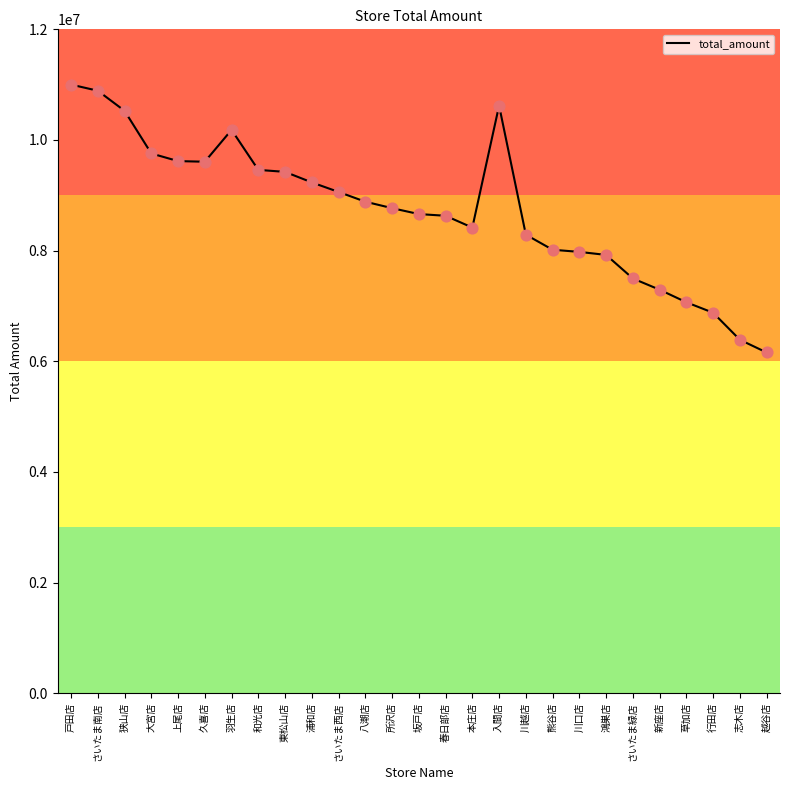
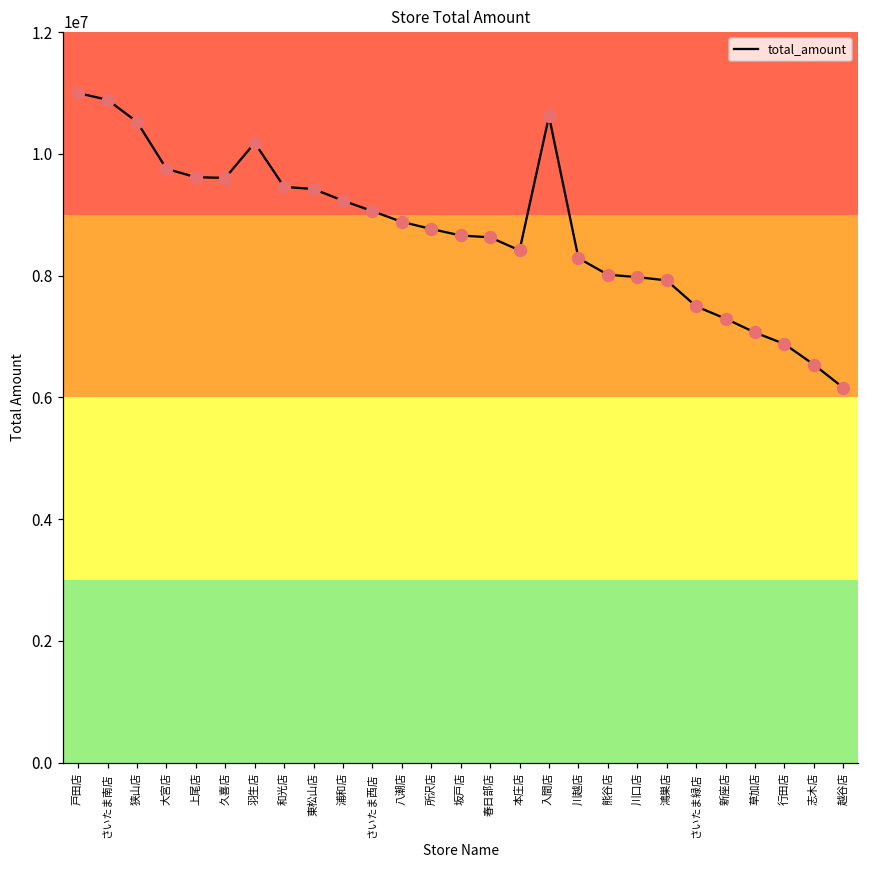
  {
    "戸田店": 11000000,
    "さいたま南店": 10900000,
    "狭山店": 10500000,
    "大宮店": 9800000,
    "上尾店": 9600000,
    "久喜店": 9600000,
    "羽生店": 10200000,
    "和光店": 9500000,
    "東松山店": 9400000,
    "浦和店": 9200000,
    "さいたま西店": 9100000,
    "八潮店": 8900000,
    "所沢店": 8800000,
    "坂戸店": 8700000,
    "春日部店": 8600000,
    "本庄店": 8400000,
    "入間店": 10600000,
    "川越店": 8300000,
    "熊谷店": 8000000,
    "川口店": 8000000,
    "鴻巣店": 7900000,
    "さいたま緑店": 7500000,
    "新座店": 7300000,
    "草加店": 7100000,
    "行田店": 6900000,
-   "志木店": 6400000,
+   "志木店": 6500000,
    "越谷店": 6200000
  }
